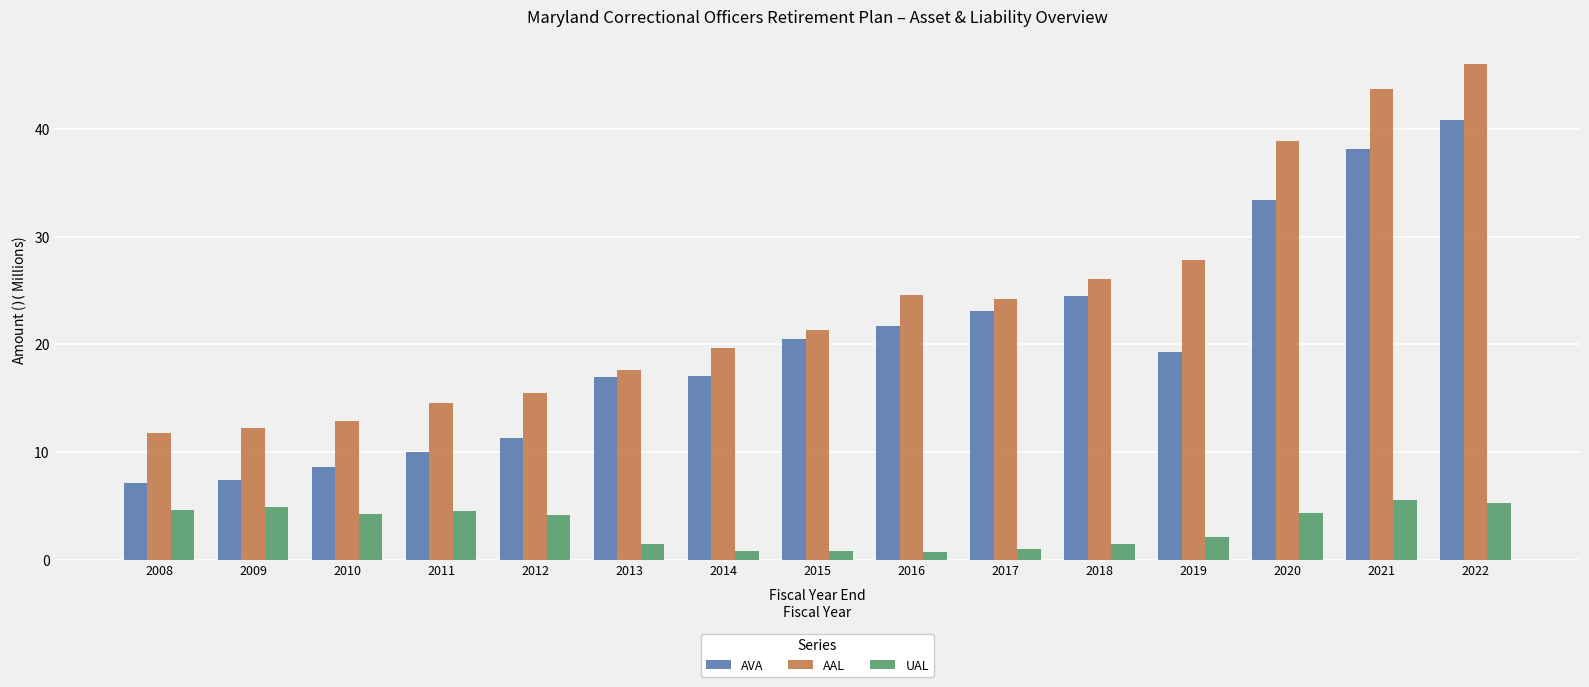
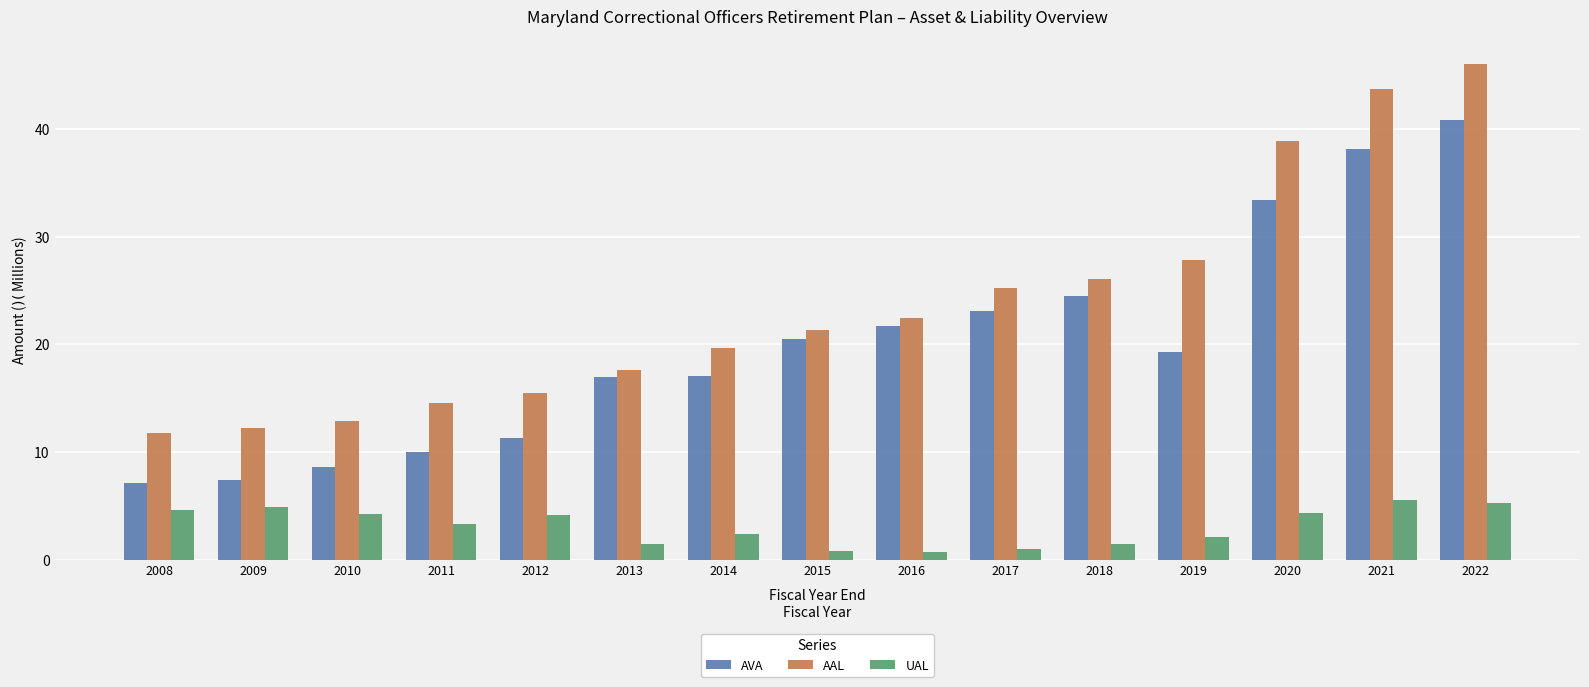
  {
    "AVA": {
      "2008": 7.1,
      "2009": 7.4,
      "2010": 8.6,
      "2011": 10.0,
      "2012": 11.3,
      "2013": 17.0,
      "2014": 17.1,
      "2015": 20.5,
      "2016": 21.7,
      "2017": 23.1,
      "2018": 24.5,
      "2019": 19.3,
      "2020": 33.4,
      "2021": 38.1,
      "2022": 40.8
    },
    "AAL": {
      "2008": 11.8,
      "2009": 12.3,
      "2010": 12.9,
      "2011": 14.5,
      "2012": 15.5,
      "2013": 17.6,
      "2014": 19.7,
      "2015": 21.3,
-     "2016": 24.6,
-     "2017": 24.2,
+     "2016": 22.4,
+     "2017": 25.3,
      "2018": 26.0,
      "2019": 27.8,
      "2020": 38.9,
      "2021": 43.7,
      "2022": 46.0
    },
    "UAL": {
      "2008": 4.7,
      "2009": 4.9,
      "2010": 4.3,
-     "2011": 4.5,
+     "2011": 3.4,
      "2012": 4.1,
      "2013": 1.5,
-     "2014": 0.9,
+     "2014": 2.4,
      "2015": 0.8,
      "2016": 0.7,
      "2017": 1.0,
      "2018": 1.5,
      "2019": 2.1,
      "2020": 4.4,
      "2021": 5.6,
      "2022": 5.2
    }
  }
